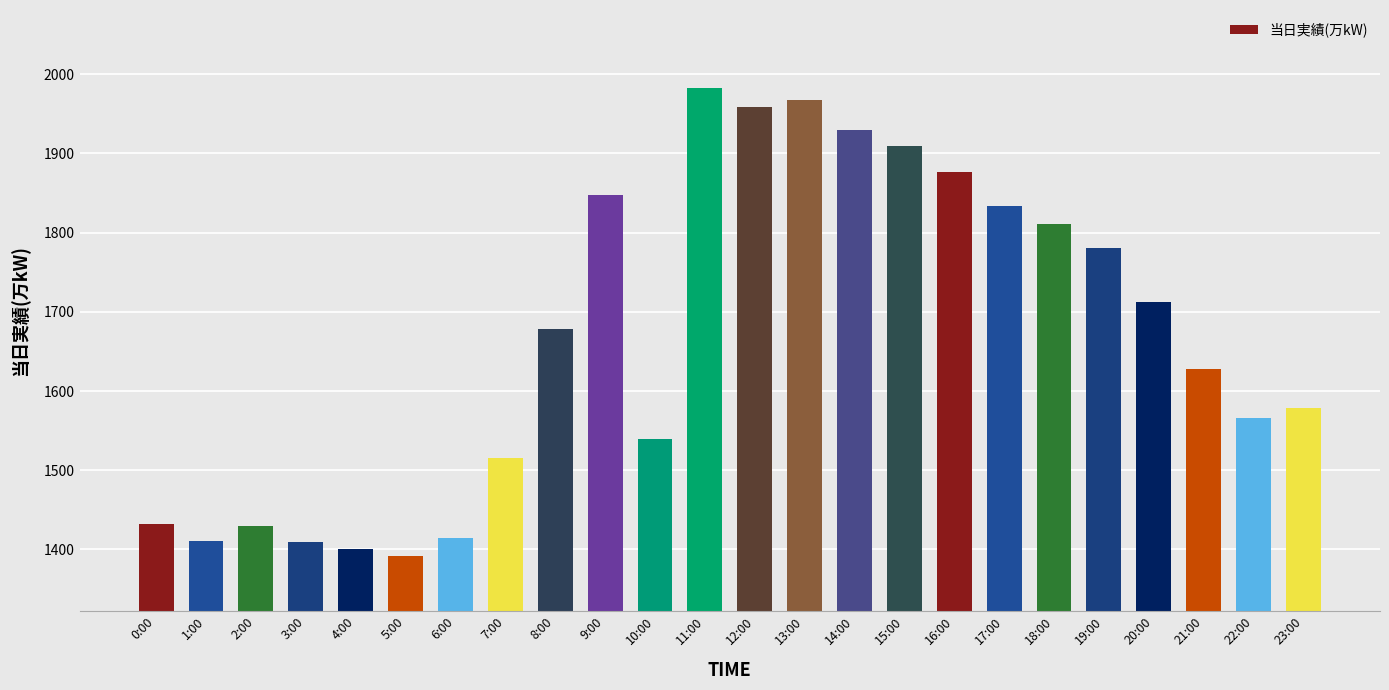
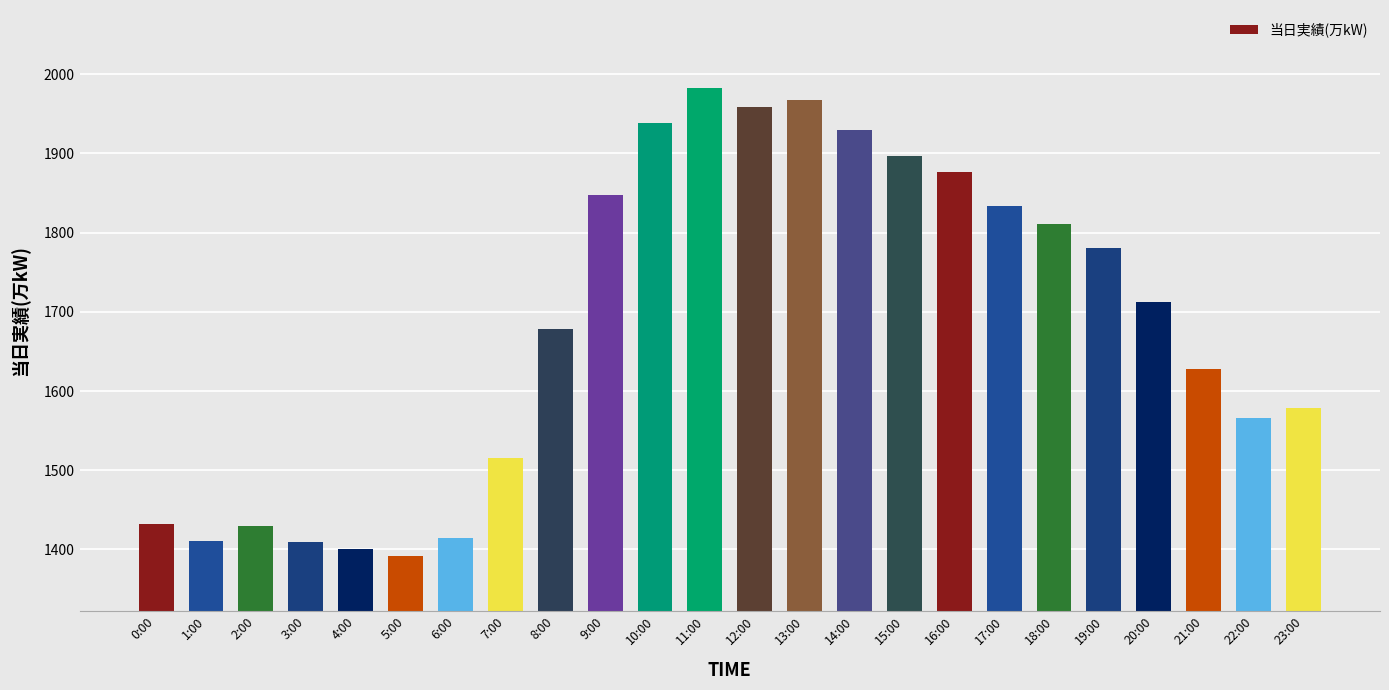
  {
    "0:00": 1430,
    "1:00": 1410,
    "2:00": 1430,
    "3:00": 1410,
    "4:00": 1400,
    "5:00": 1390,
    "6:00": 1420,
    "7:00": 1520,
    "8:00": 1680,
    "9:00": 1850,
-   "10:00": 1540,
+   "10:00": 1940,
    "11:00": 1980,
    "12:00": 1960,
    "13:00": 1970,
    "14:00": 1930,
-   "15:00": 1910,
+   "15:00": 1900,
    "16:00": 1880,
    "17:00": 1830,
    "18:00": 1810,
    "19:00": 1780,
    "20:00": 1710,
    "21:00": 1630,
    "22:00": 1570,
    "23:00": 1580
  }
